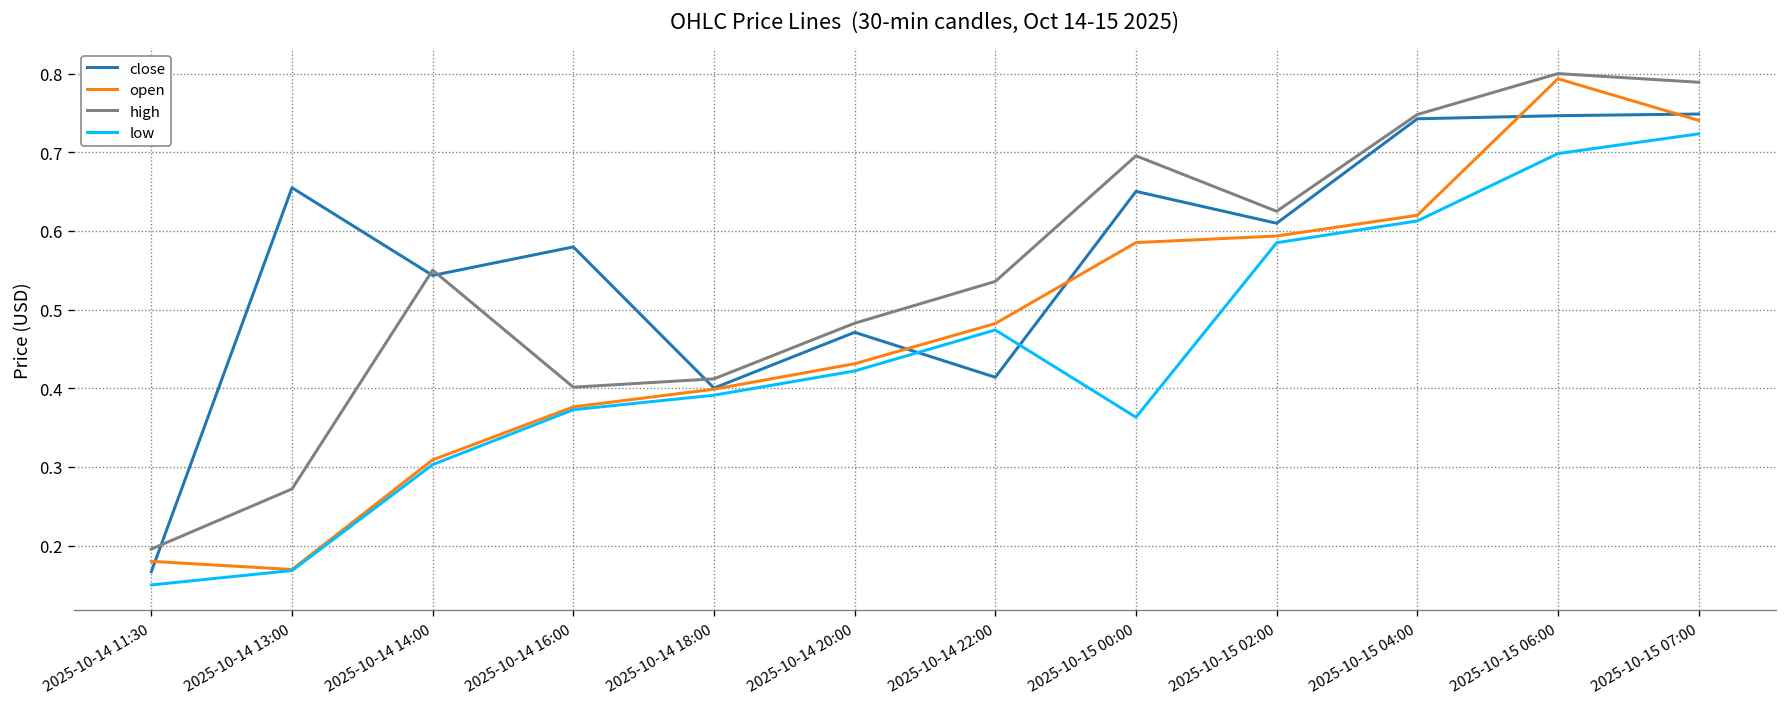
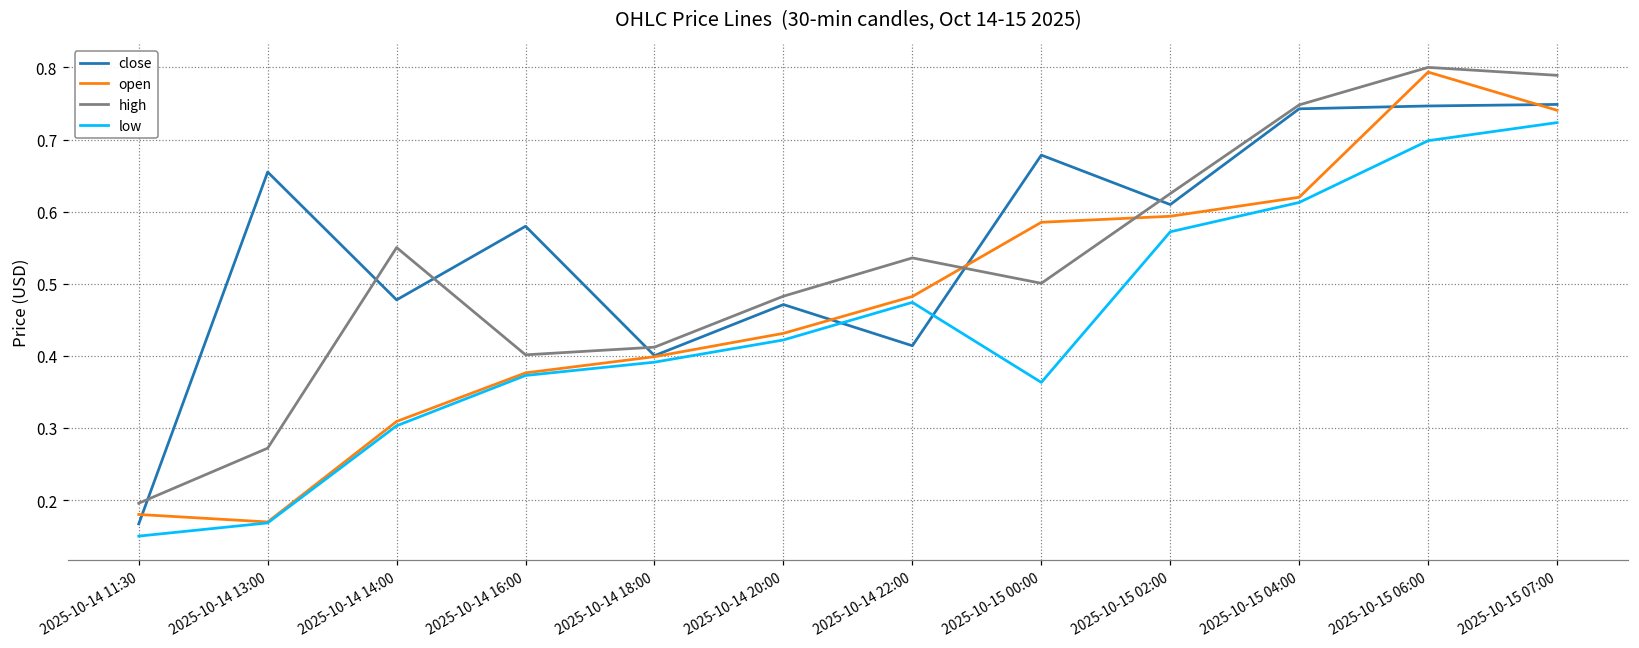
  {
    "close": {
      "2025-10-14 11:30": 0.17,
      "2025-10-14 13:00": 0.65,
-     "2025-10-14 14:00": 0.54,
+     "2025-10-14 14:00": 0.48,
      "2025-10-14 16:00": 0.58,
      "2025-10-14 20:00": 0.47,
      "2025-10-14 22:00": 0.41,
-     "2025-10-15 00:00": 0.65,
+     "2025-10-15 00:00": 0.68,
      "2025-10-15 02:00": 0.61,
      "2025-10-15 04:00": 0.74,
      "2025-10-15 06:00": 0.75,
      "2025-10-15 07:00": 0.75
    },
    "open": {
      "2025-10-14 11:30": 0.18,
      "2025-10-14 14:00": 0.31,
      "2025-10-14 20:00": 0.43,
      "2025-10-14 22:00": 0.48,
      "2025-10-15 00:00": 0.59,
      "2025-10-15 02:00": 0.59,
      "2025-10-15 04:00": 0.62,
      "2025-10-15 06:00": 0.79,
      "2025-10-15 07:00": 0.74
    },
    "high": {
      "2025-10-14 11:30": 0.20,
      "2025-10-14 13:00": 0.27,
      "2025-10-14 14:00": 0.55,
      "2025-10-14 16:00": 0.40,
      "2025-10-14 18:00": 0.41,
      "2025-10-14 20:00": 0.48,
      "2025-10-14 22:00": 0.54,
-     "2025-10-15 00:00": 0.70,
+     "2025-10-15 00:00": 0.50,
      "2025-10-15 02:00": 0.62,
      "2025-10-15 04:00": 0.75,
      "2025-10-15 06:00": 0.80,
      "2025-10-15 07:00": 0.79
    },
    "low": {
      "2025-10-14 11:30": 0.15,
      "2025-10-14 14:00": 0.30,
      "2025-10-14 18:00": 0.39,
      "2025-10-14 20:00": 0.42,
      "2025-10-14 22:00": 0.47,
      "2025-10-15 00:00": 0.36,
-     "2025-10-15 02:00": 0.59,
+     "2025-10-15 02:00": 0.57,
      "2025-10-15 04:00": 0.61,
      "2025-10-15 06:00": 0.70,
      "2025-10-15 07:00": 0.72
    }
  }
